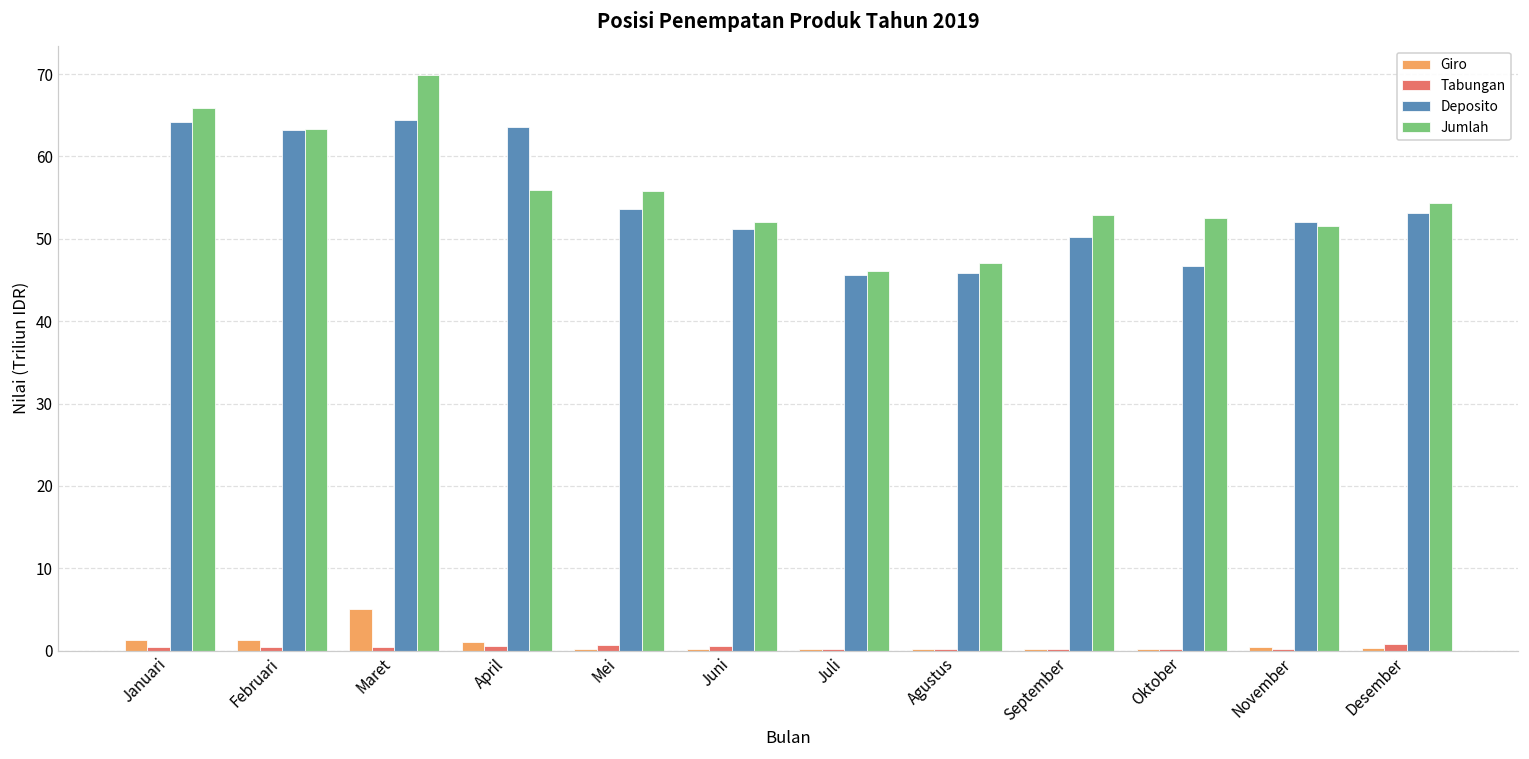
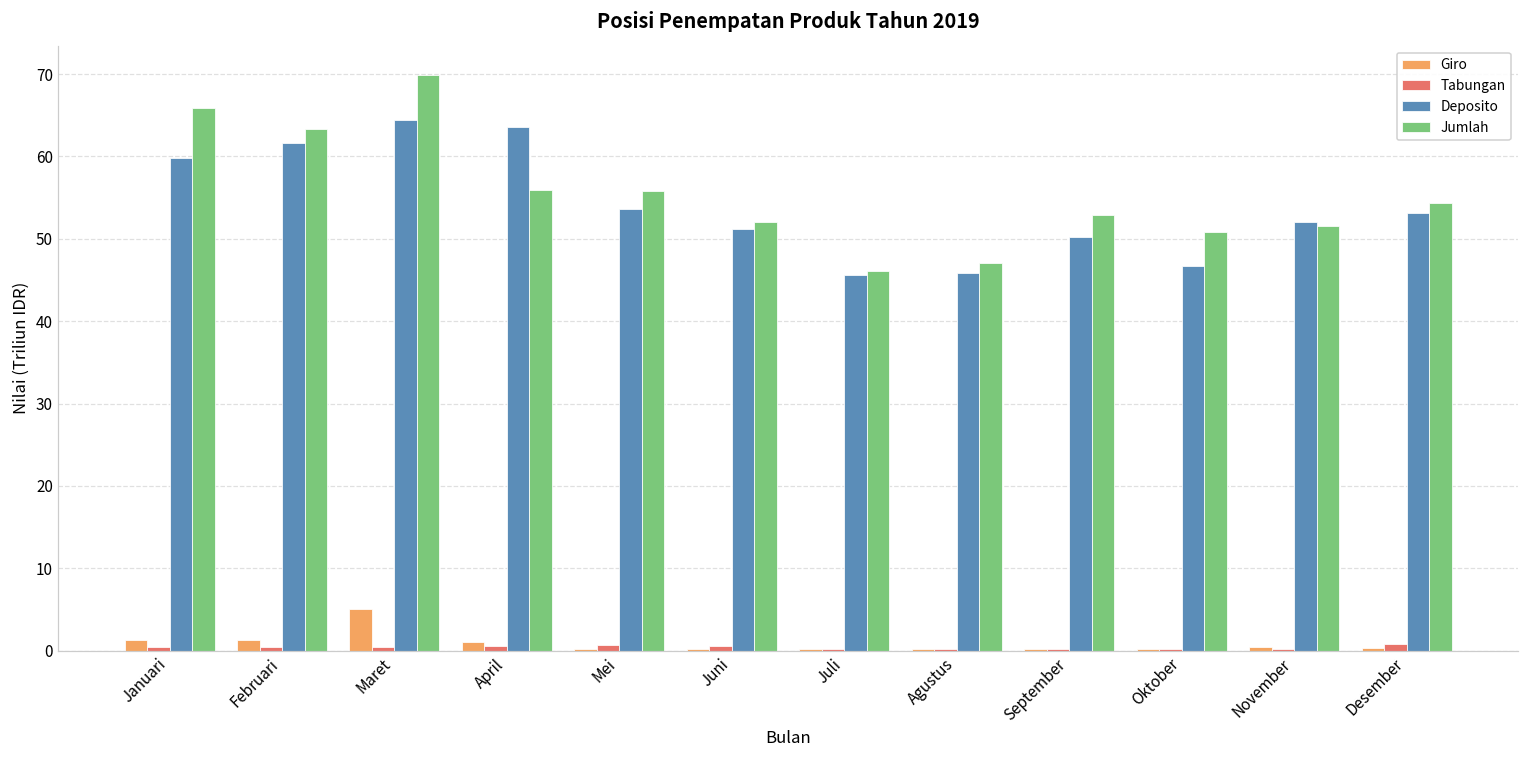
  {
    "Deposito": {
-     "Januari": 64,
-     "Februari": 63,
+     "Januari": 60,
+     "Februari": 62,
      "Maret": 64,
      "April": 64,
      "Mei": 54,
      "Juni": 51,
      "Juli": 46,
      "Agustus": 46,
      "September": 50,
      "Oktober": 47,
      "November": 52,
      "Desember": 53
    },
    "Jumlah": {
      "Januari": 66,
      "Februari": 63,
      "Maret": 70,
      "April": 56,
      "Mei": 56,
      "Juni": 52,
      "Juli": 46,
      "Agustus": 47,
      "September": 53,
-     "Oktober": 53,
+     "Oktober": 51,
      "November": 52,
      "Desember": 54
    }
  }
